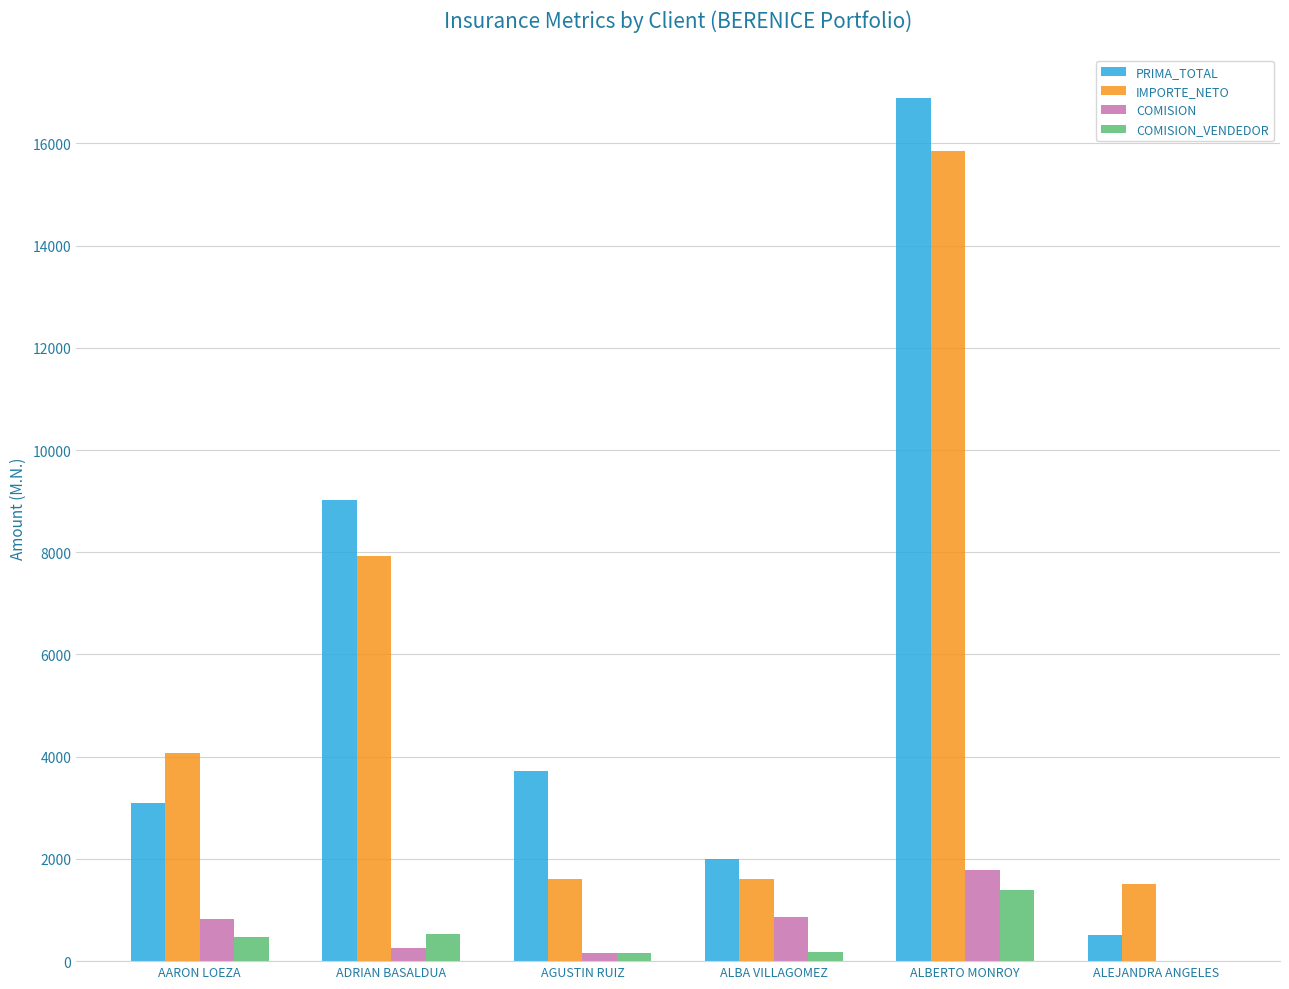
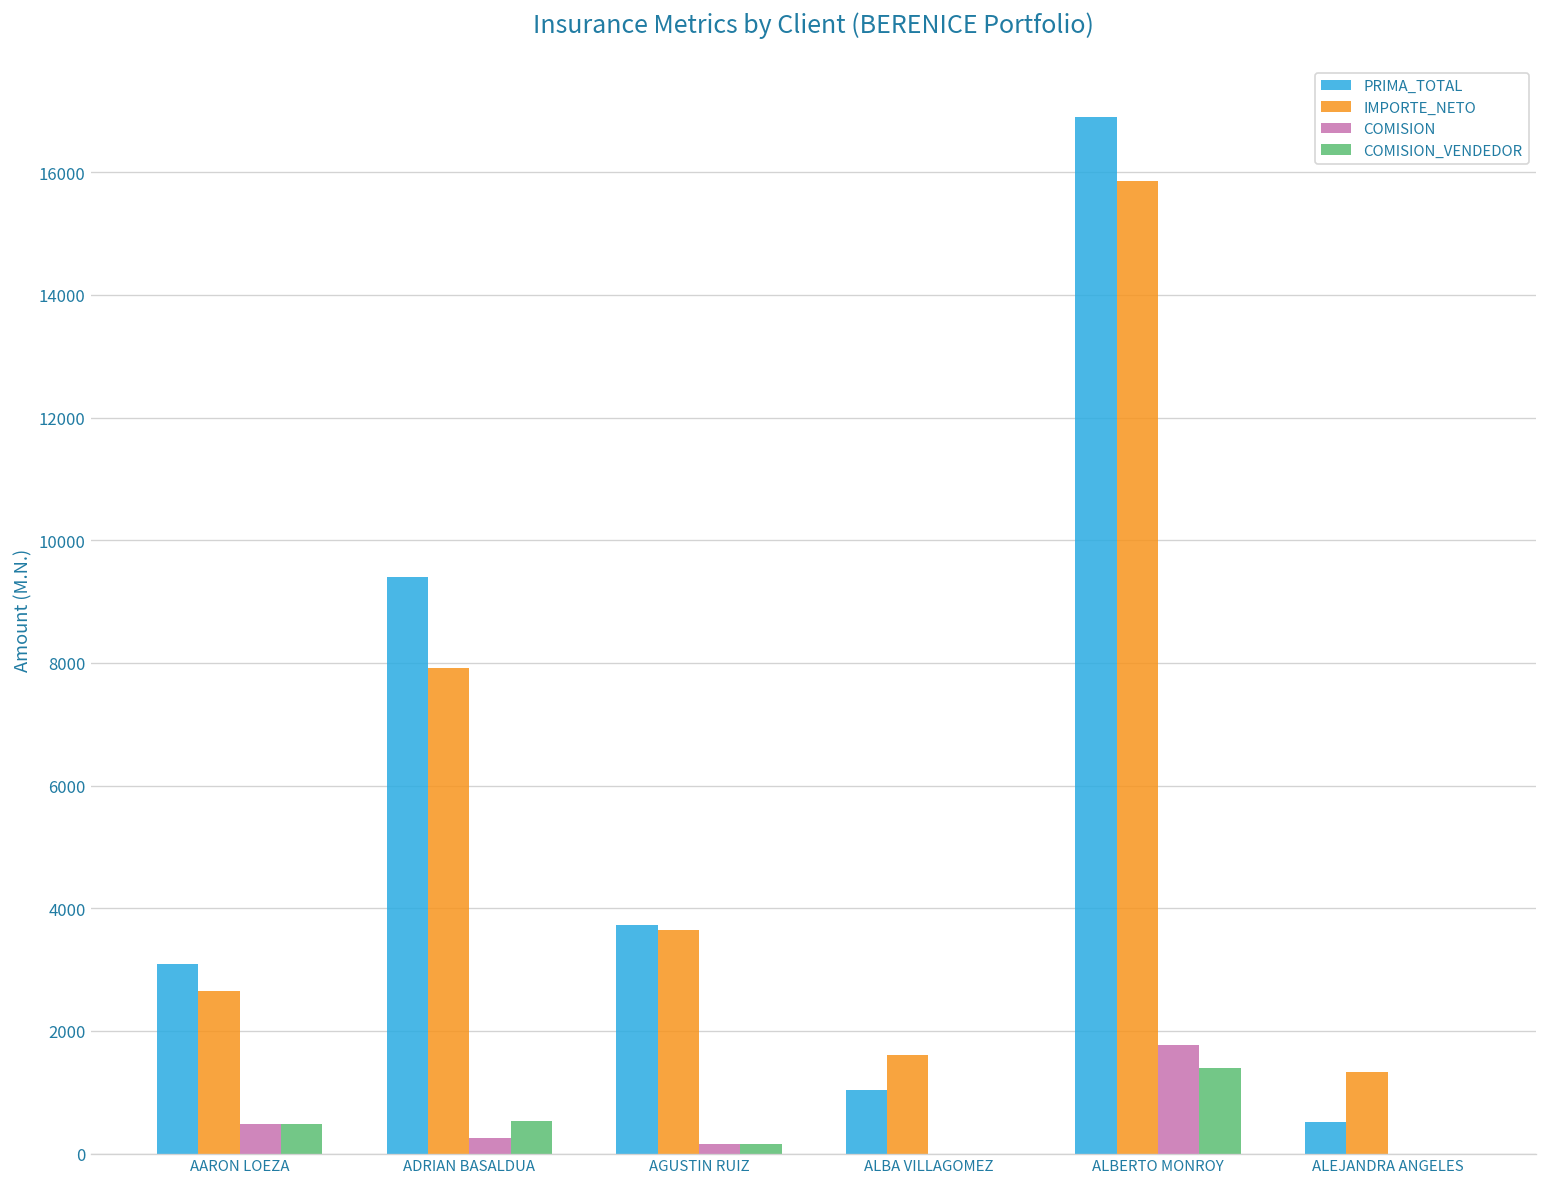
  {
    "PRIMA_TOTAL": {
      "AARON LOEZA": 3100,
-     "ADRIAN BASALDUA": 9000,
+     "ADRIAN BASALDUA": 9400,
      "AGUSTIN RUIZ": 3700,
-     "ALBA VILLAGOMEZ": 2000,
+     "ALBA VILLAGOMEZ": 1000,
      "ALBERTO MONROY": 16900,
      "ALEJANDRA ANGELES": 500
    },
    "IMPORTE_NETO": {
-     "AARON LOEZA": 4100,
+     "AARON LOEZA": 2600,
      "ADRIAN BASALDUA": 7900,
-     "AGUSTIN RUIZ": 1600,
+     "AGUSTIN RUIZ": 3700,
      "ALBA VILLAGOMEZ": 1600,
      "ALBERTO MONROY": 15900,
-     "ALEJANDRA ANGELES": 1500
+     "ALEJANDRA ANGELES": 1300
    },
    "COMISION": {
-     "AARON LOEZA": 800,
+     "AARON LOEZA": 500,
      "ADRIAN BASALDUA": 300,
      "AGUSTIN RUIZ": 200,
-     "ALBA VILLAGOMEZ": 900,
+     "ALBA VILLAGOMEZ": 0,
      "ALBERTO MONROY": 1800,
      "ALEJANDRA ANGELES": 0
    },
    "COMISION_VENDEDOR": {
      "AARON LOEZA": 500,
      "ADRIAN BASALDUA": 500,
      "AGUSTIN RUIZ": 200,
-     "ALBA VILLAGOMEZ": 200,
+     "ALBA VILLAGOMEZ": 0,
      "ALBERTO MONROY": 1400,
      "ALEJANDRA ANGELES": 0
    }
  }
